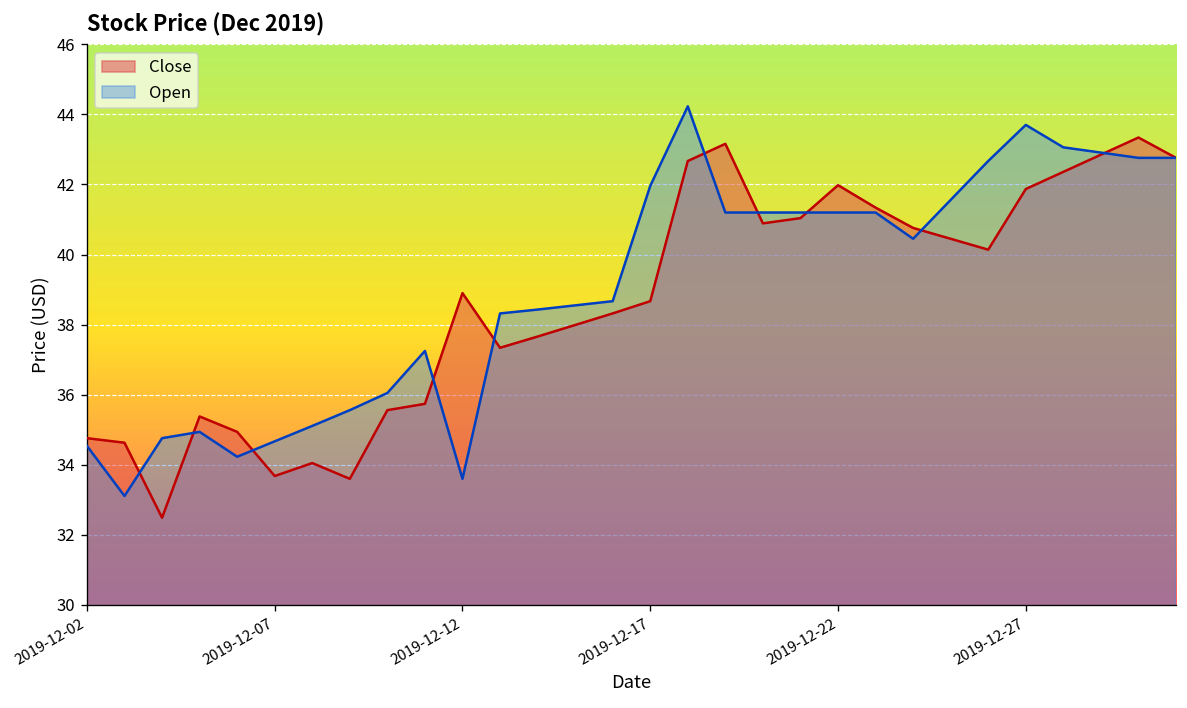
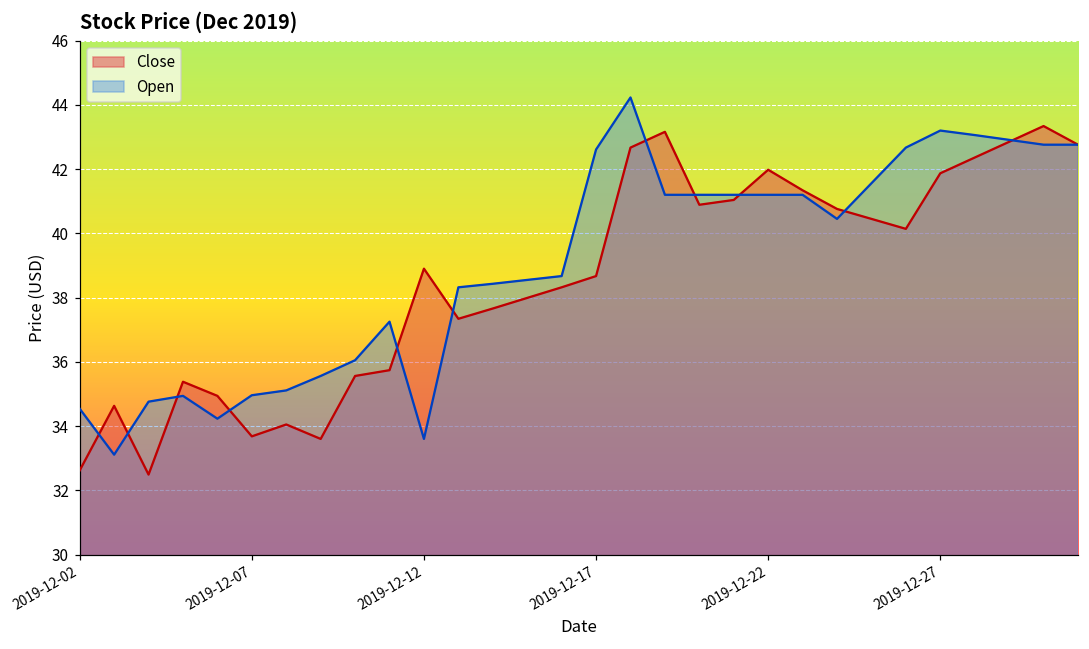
  {
    "Close": {
-     "2019-12-02": 34.8,
+     "2019-12-02": 32.6,
      "2019-12-07": 33.7,
      "2019-12-12": 38.9,
      "2019-12-17": 38.7,
      "2019-12-22": 42.0,
      "2019-12-27": 41.9
    },
    "Open": {
      "2019-12-02": 34.5,
-     "2019-12-07": 34.7,
+     "2019-12-07": 35.0,
      "2019-12-12": 33.6,
-     "2019-12-17": 42.0,
+     "2019-12-17": 42.6,
      "2019-12-22": 41.2,
-     "2019-12-27": 43.7
+     "2019-12-27": 43.2
    }
  }
